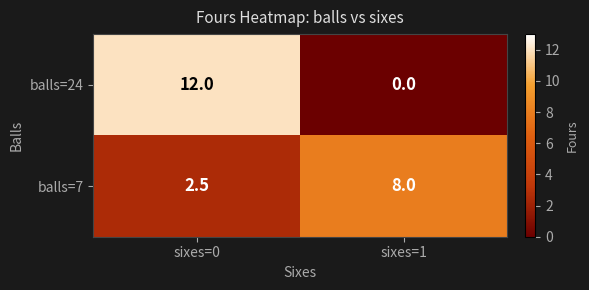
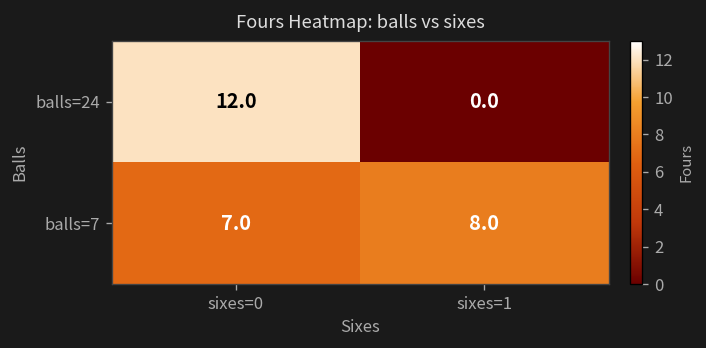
  {
    "balls=24": {
      "sixes=0": 12.0,
      "sixes=1": 0.0
    },
    "balls=7": {
-     "sixes=0": 2.5,
+     "sixes=0": 7.0,
      "sixes=1": 8.0
    }
  }
